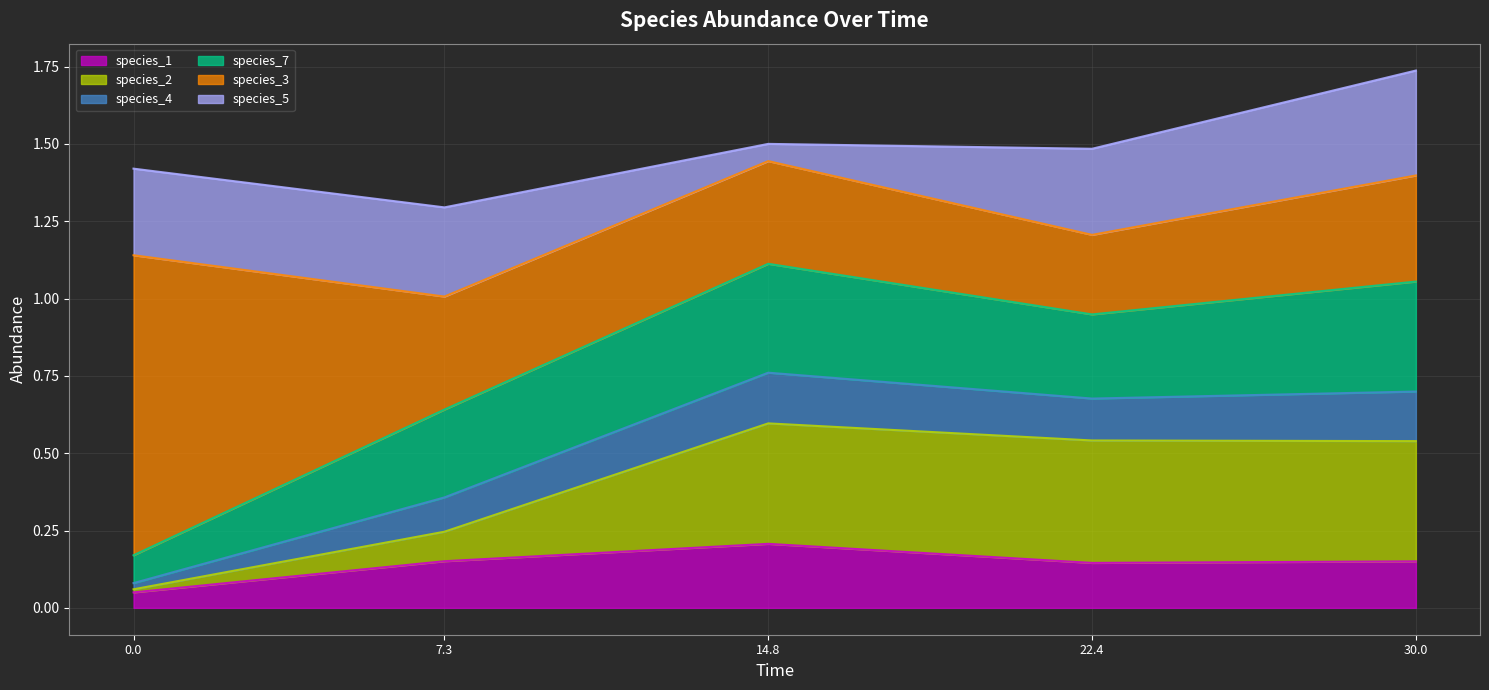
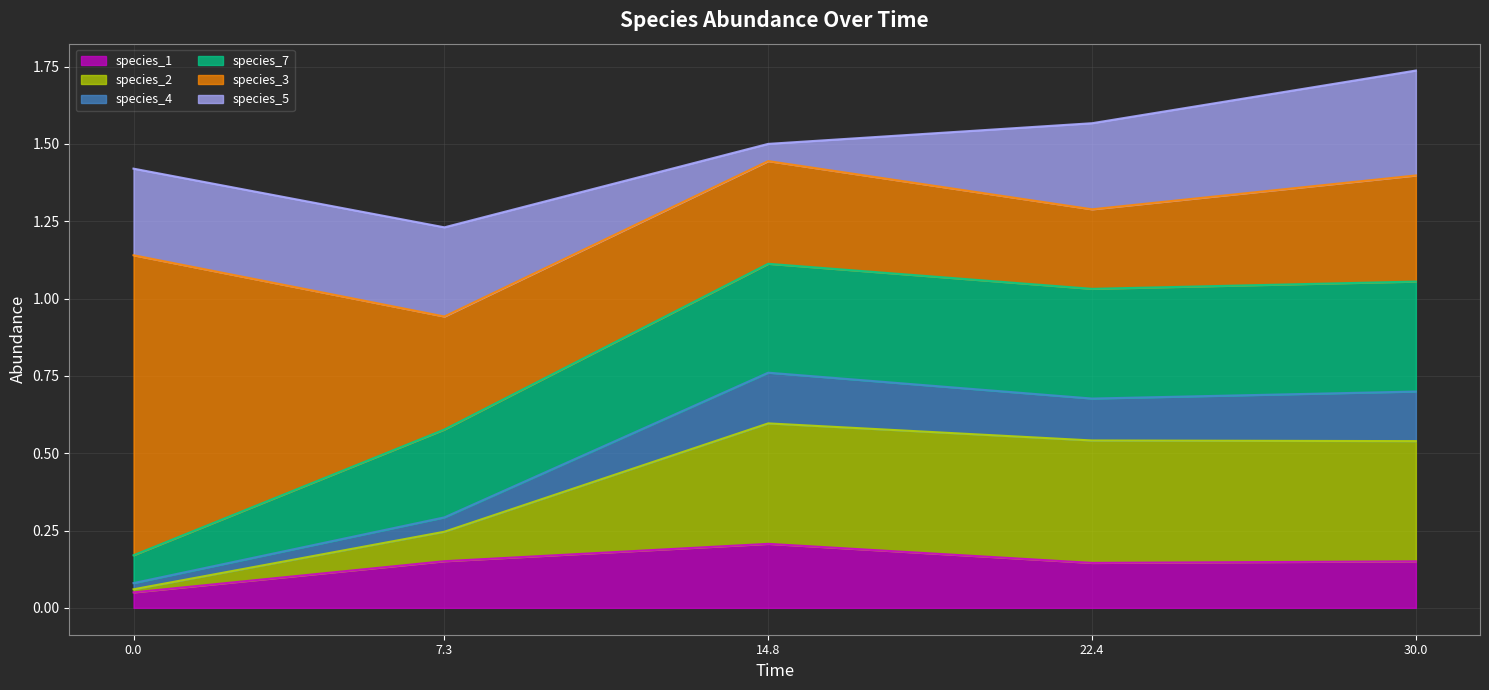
  {
    "species_1": {
      "0.0": 0.05,
      "7.3": 0.15,
      "14.8": 0.21,
      "22.4": 0.15,
      "30.0": 0.15
    },
    "species_2": {
      "0.0": 0.01,
      "7.3": 0.10,
      "14.8": 0.39,
      "22.4": 0.40,
      "30.0": 0.39
    },
    "species_4": {
      "0.0": 0.02,
-     "7.3": 0.11,
+     "7.3": 0.05,
      "14.8": 0.16,
      "22.4": 0.14,
      "30.0": 0.16
    },
    "species_7": {
      "0.0": 0.09,
      "7.3": 0.28,
      "14.8": 0.35,
-     "22.4": 0.27,
+     "22.4": 0.35,
      "30.0": 0.36
    },
    "species_3": {
      "0.0": 0.97,
      "7.3": 0.37,
      "14.8": 0.33,
      "22.4": 0.26,
      "30.0": 0.34
    },
    "species_5": {
      "0.0": 0.28,
      "7.3": 0.29,
      "14.8": 0.06,
      "22.4": 0.28,
      "30.0": 0.34
    }
  }
